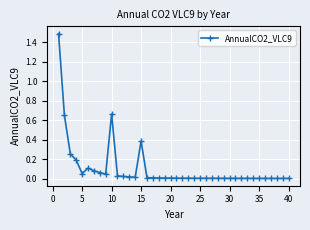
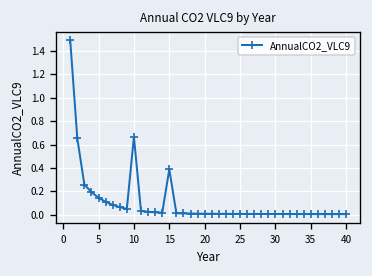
  {
-   "5": 0.06,
+   "5": 0.15,
    "10": 0.7,
    "15": 0.4,
    "20": 0.0,
    "25": 0.0,
    "30": 0.0,
    "35": 0.0,
    "40": 0.0
  }
